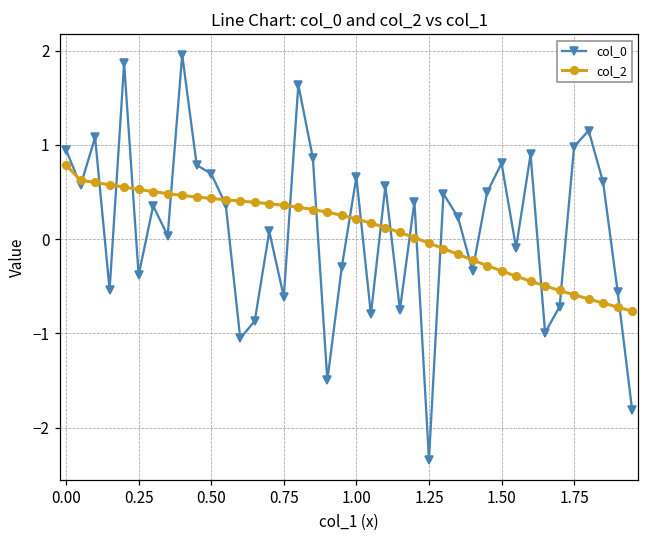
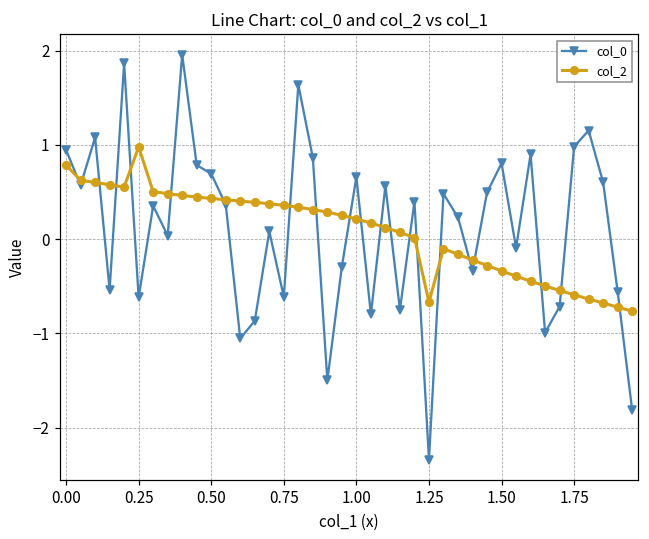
  {
    "col_0": {
      "0.00": 0.9,
-     "0.25": -0.4,
+     "0.25": -0.6,
      "0.50": 0.7,
      "0.75": -0.6,
      "1.00": 0.7,
      "1.25": -2.3,
      "1.50": 0.8,
      "1.75": 1.0
    },
    "col_2": {
      "0.00": 0.8,
-     "0.25": 0.5,
+     "0.25": 1.0,
      "0.50": 0.4,
      "0.75": 0.4,
      "1.00": 0.2,
-     "1.25": 0.0,
+     "1.25": -0.7,
      "1.50": -0.3,
      "1.75": -0.6
    }
  }
